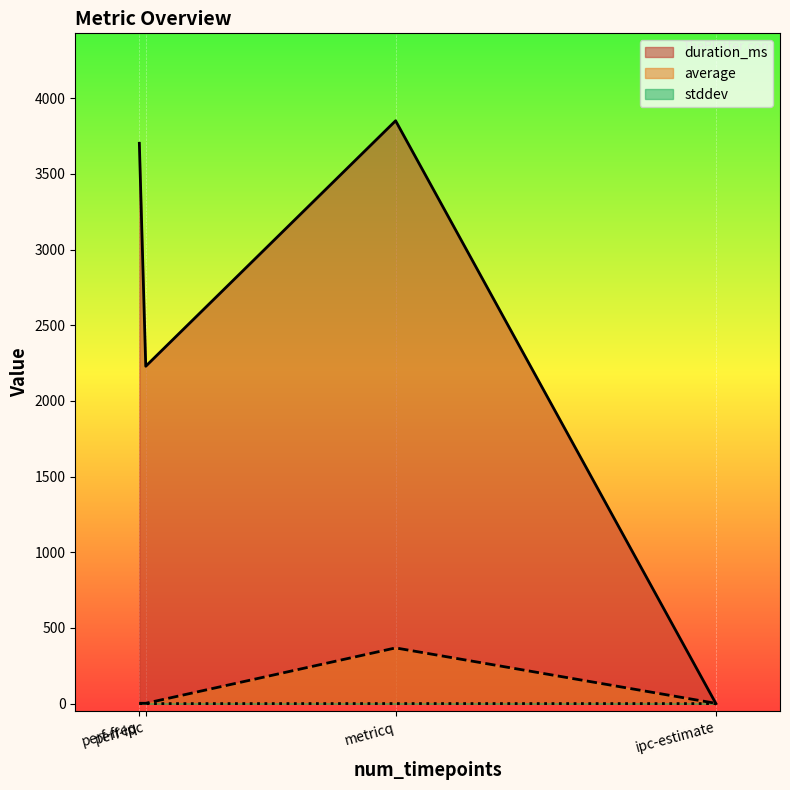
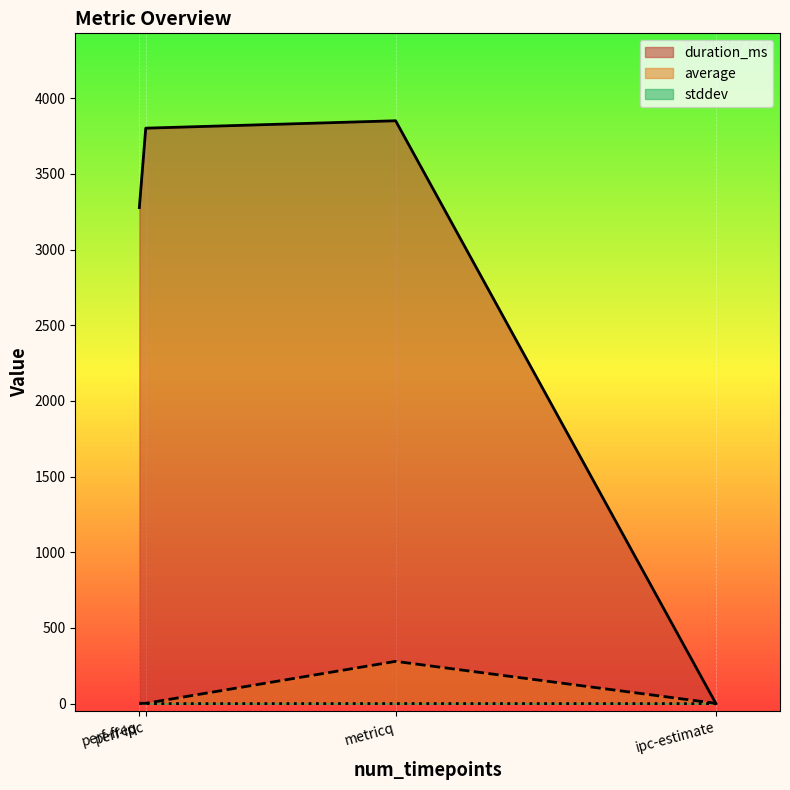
  {
    "duration_ms": {
-     "perf-freq": 3700,
-     "perf-ipc": 2230,
+     "perf-freq": 3280,
+     "perf-ipc": 3800,
      "metricq": 3850
    },
    "average": {
-     "metricq": 370
+     "metricq": 280
    },
    "stddev": {
      "metricq": 0
    }
  }
